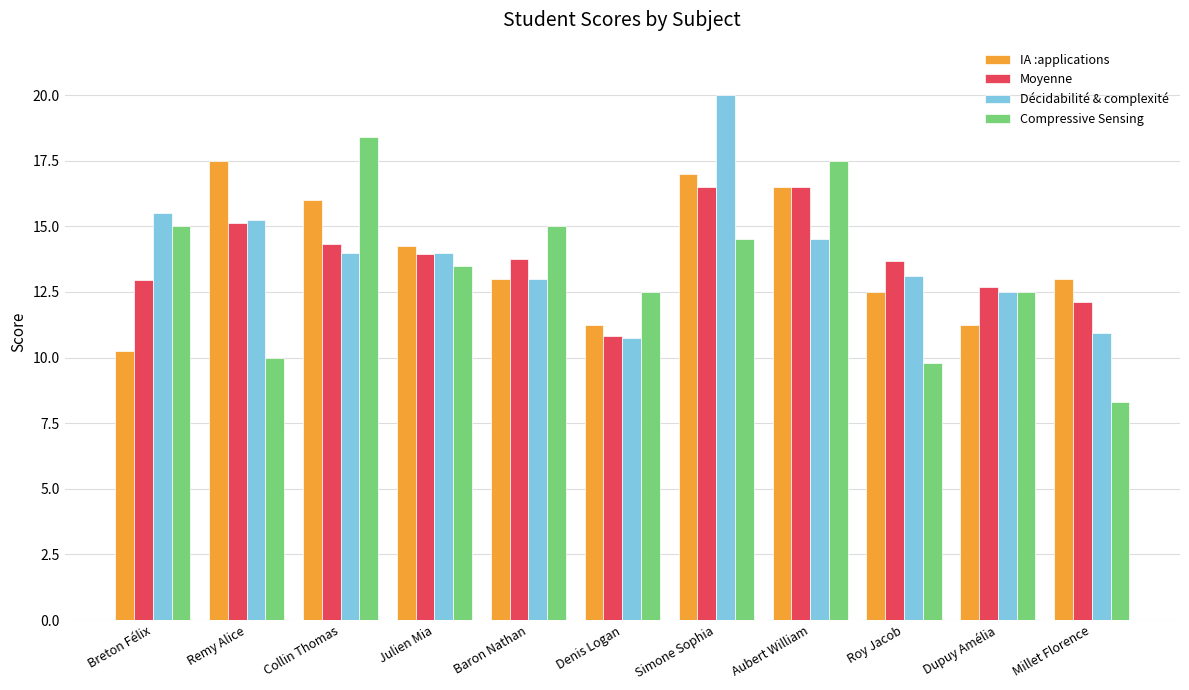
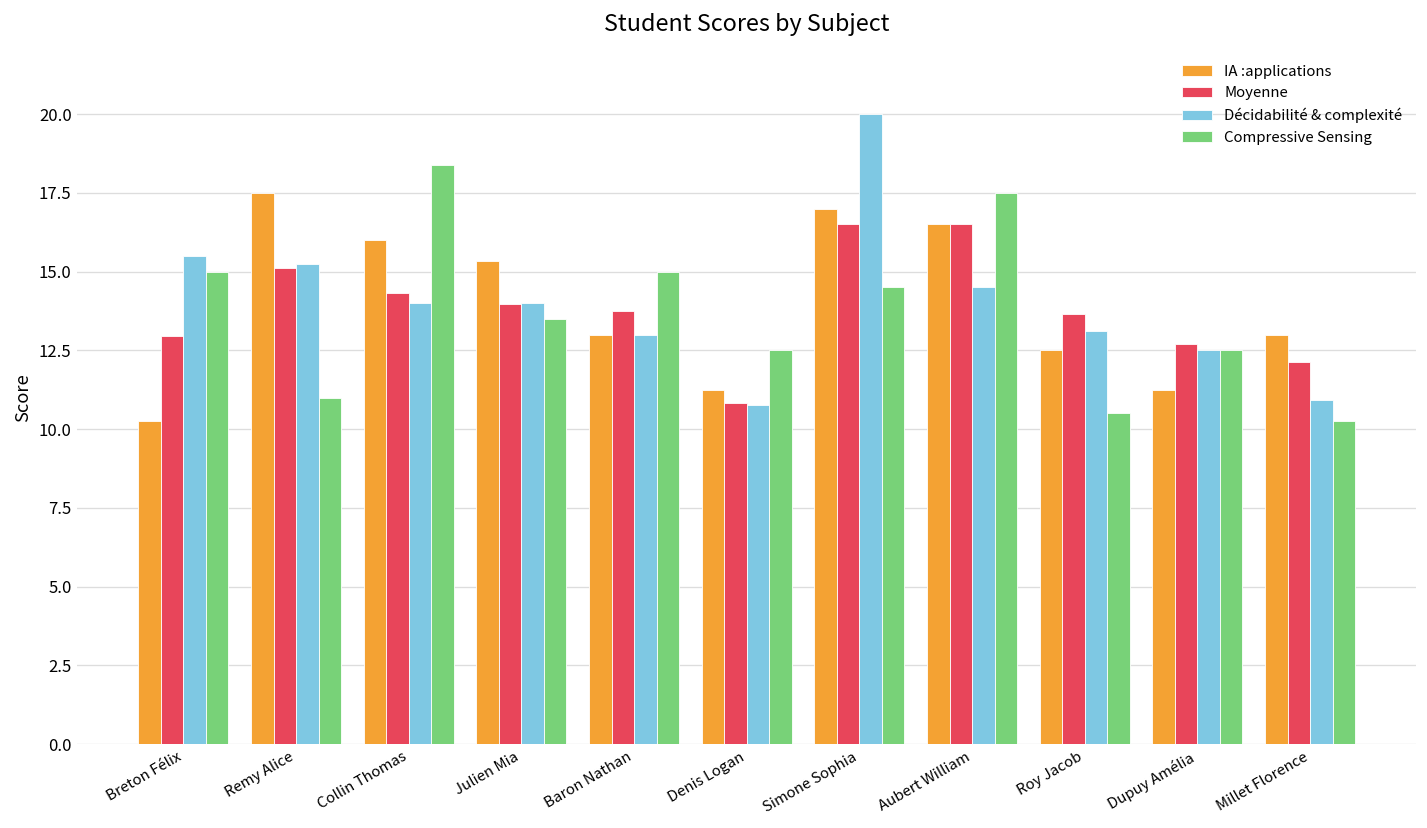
  {
    "IA :applications": {
      "Breton Félix": 10.3,
      "Remy Alice": 17.5,
      "Collin Thomas": 16.0,
-     "Julien Mia": 14.3,
+     "Julien Mia": 15.3,
      "Baron Nathan": 13.0,
      "Denis Logan": 11.3,
      "Simone Sophia": 17.0,
      "Aubert William": 16.5,
      "Roy Jacob": 12.5,
      "Dupuy Amélia": 11.3,
      "Millet Florence": 13.0
    },
    "Moyenne": {
      "Breton Félix": 13.0,
      "Remy Alice": 15.1,
      "Collin Thomas": 14.3,
      "Julien Mia": 14.0,
      "Baron Nathan": 13.8,
      "Denis Logan": 10.8,
      "Simone Sophia": 16.5,
      "Aubert William": 16.5,
      "Roy Jacob": 13.7,
      "Dupuy Amélia": 12.7,
      "Millet Florence": 12.1
    },
    "Décidabilité & complexité": {
      "Breton Félix": 15.5,
      "Remy Alice": 15.3,
      "Collin Thomas": 14.0,
      "Julien Mia": 14.0,
      "Baron Nathan": 13.0,
      "Denis Logan": 10.8,
      "Simone Sophia": 20.0,
      "Aubert William": 14.5,
      "Roy Jacob": 13.1,
      "Dupuy Amélia": 12.5,
      "Millet Florence": 10.9
    },
    "Compressive Sensing": {
      "Breton Félix": 15.0,
-     "Remy Alice": 10,
+     "Remy Alice": 11,
      "Collin Thomas": 18.4,
      "Julien Mia": 13.5,
      "Baron Nathan": 15.0,
      "Denis Logan": 12.5,
      "Simone Sophia": 14.5,
      "Aubert William": 17.5,
-     "Roy Jacob": 9.8,
+     "Roy Jacob": 10.5,
      "Dupuy Amélia": 12.5,
-     "Millet Florence": 8.3
+     "Millet Florence": 10.3
    }
  }
